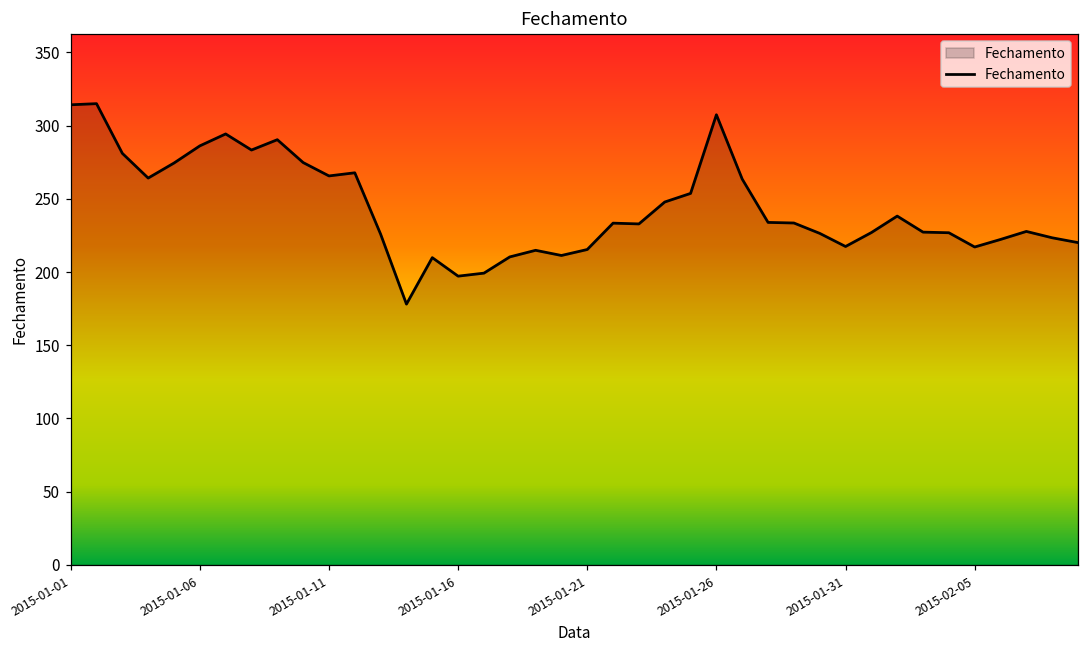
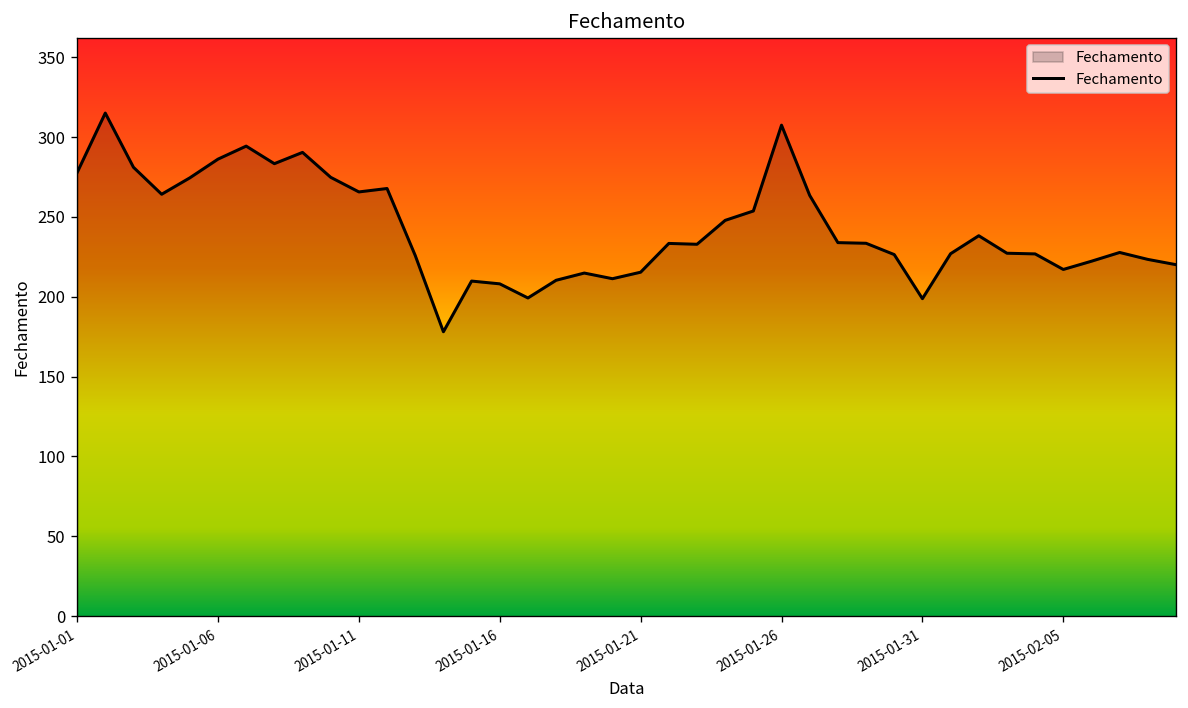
  {
-   "2015-01-01": 314,
+   "2015-01-01": 278,
    "2015-01-06": 286,
    "2015-01-11": 266,
-   "2015-01-16": 197,
+   "2015-01-16": 208,
    "2015-01-21": 215,
    "2015-01-26": 307,
-   "2015-01-31": 217,
+   "2015-01-31": 199,
    "2015-02-05": 217
  }
